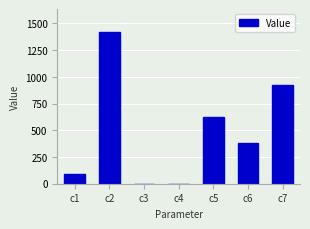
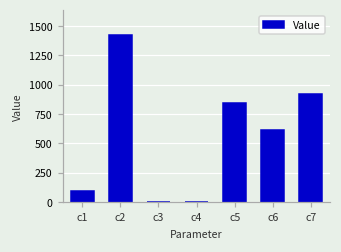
  {
    "c1": 90,
    "c2": 1420,
-   "c5": 620,
-   "c6": 380,
+   "c5": 840,
+   "c6": 620,
    "c7": 920
  }
